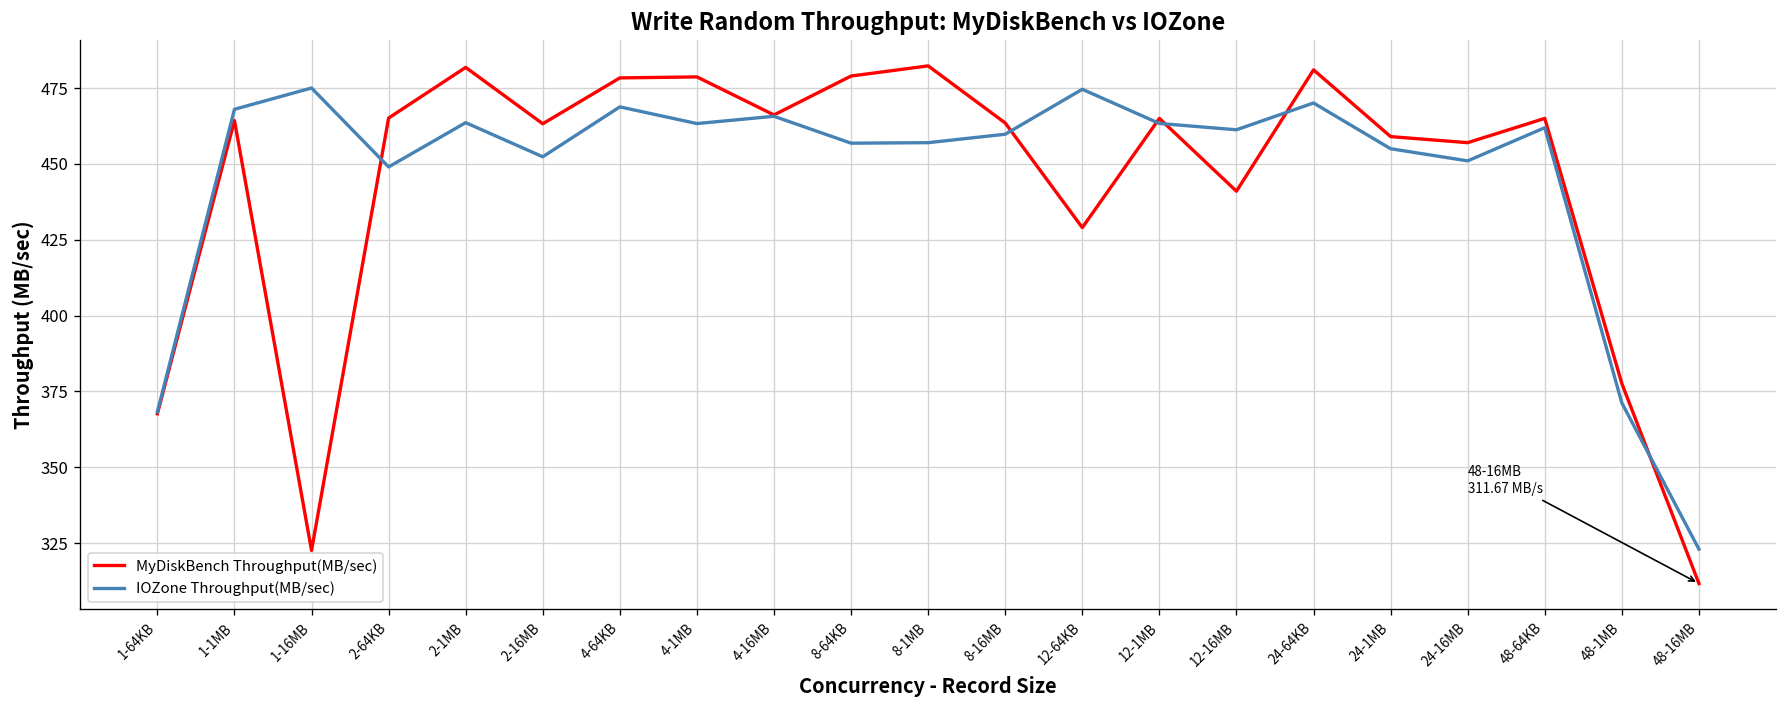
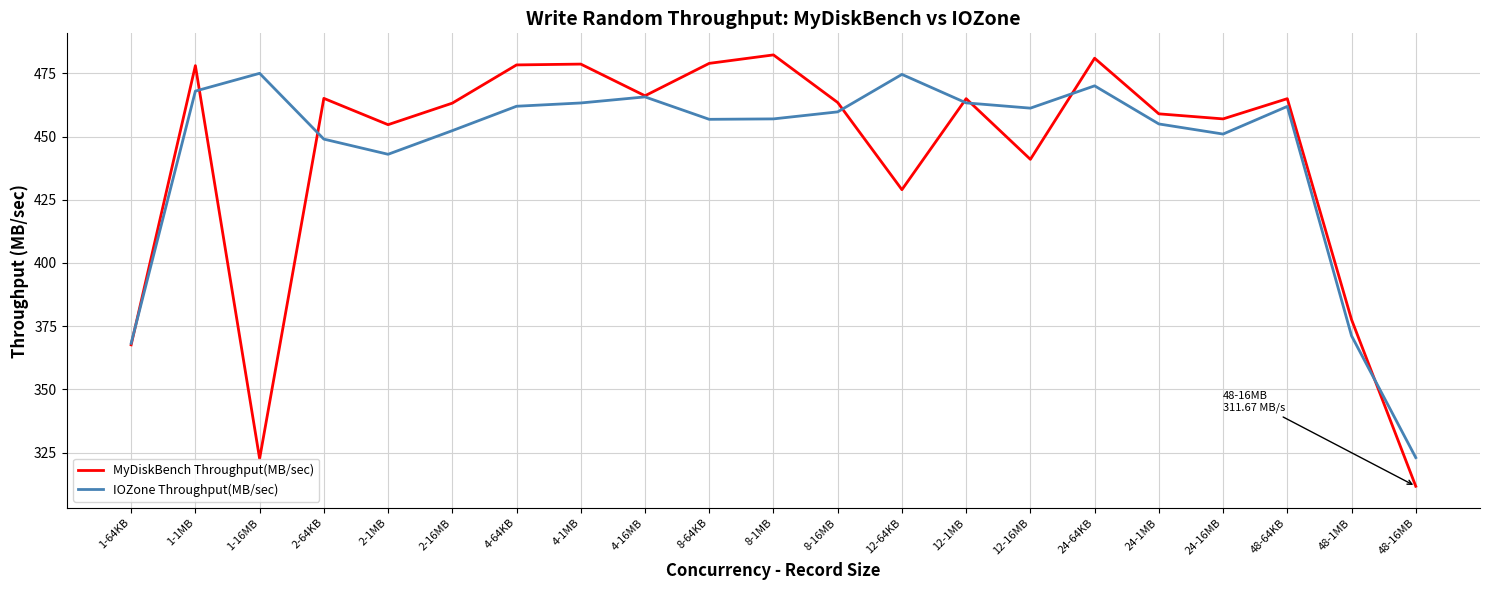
  {
    "MyDiskBench Throughput(MB/sec)": {
-     "1-1MB": 464,
+     "1-1MB": 478,
      "1-16MB": 323,
      "2-64KB": 465,
-     "2-1MB": 482,
+     "2-1MB": 455,
      "2-16MB": 463,
      "4-64KB": 478,
      "4-1MB": 479,
      "8-64KB": 479,
      "8-1MB": 482,
      "8-16MB": 463,
      "12-64KB": 429,
      "12-1MB": 465,
      "12-16MB": 441,
      "24-64KB": 481,
      "24-1MB": 459,
      "24-16MB": 457,
      "48-64KB": 465,
      "48-1MB": 378
    },
    "IOZone Throughput(MB/sec)": {
      "1-1MB": 468,
      "1-16MB": 475,
      "2-64KB": 449,
-     "2-1MB": 464,
+     "2-1MB": 443,
      "2-16MB": 452,
-     "4-64KB": 469,
+     "4-64KB": 462,
      "4-1MB": 463,
      "8-64KB": 457,
      "8-1MB": 457,
      "8-16MB": 460,
      "12-64KB": 475,
      "12-1MB": 463,
      "12-16MB": 461,
      "24-64KB": 470,
      "24-1MB": 455,
      "24-16MB": 451,
      "48-64KB": 462,
      "48-1MB": 371
    }
  }
